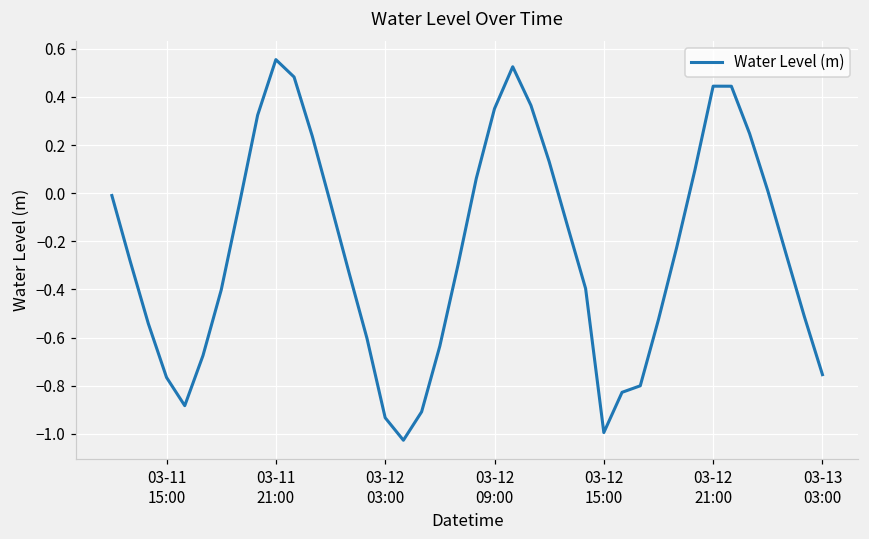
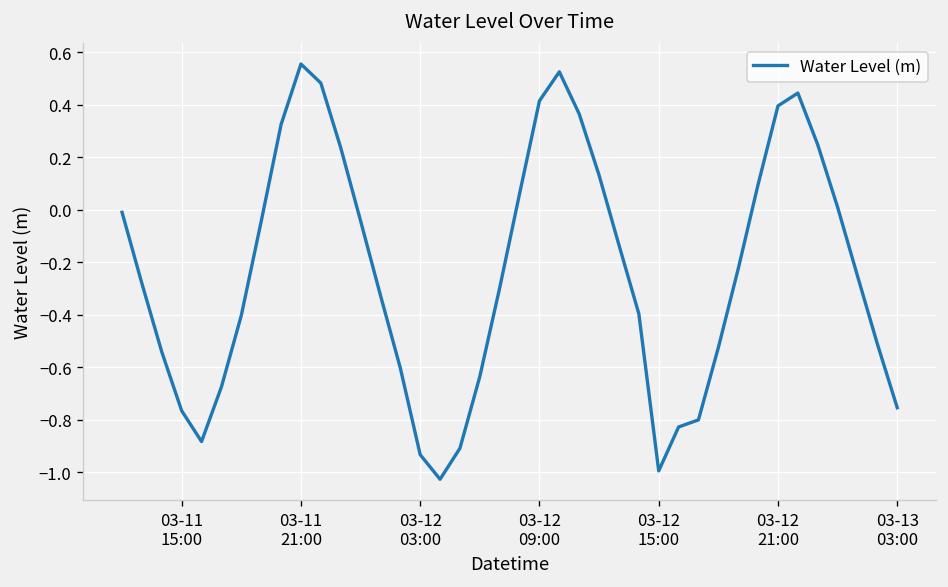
  {
    "03-11 15:00": -0.77,
    "03-11 21:00": 0.56,
    "03-12 03:00": -0.93,
-   "03-12 09:00": 0.35,
+   "03-12 09:00": 0.41,
    "03-12 15:00": -0.99,
-   "03-12 21:00": 0.44,
+   "03-12 21:00": 0.40,
    "03-13 03:00": -0.75
  }
